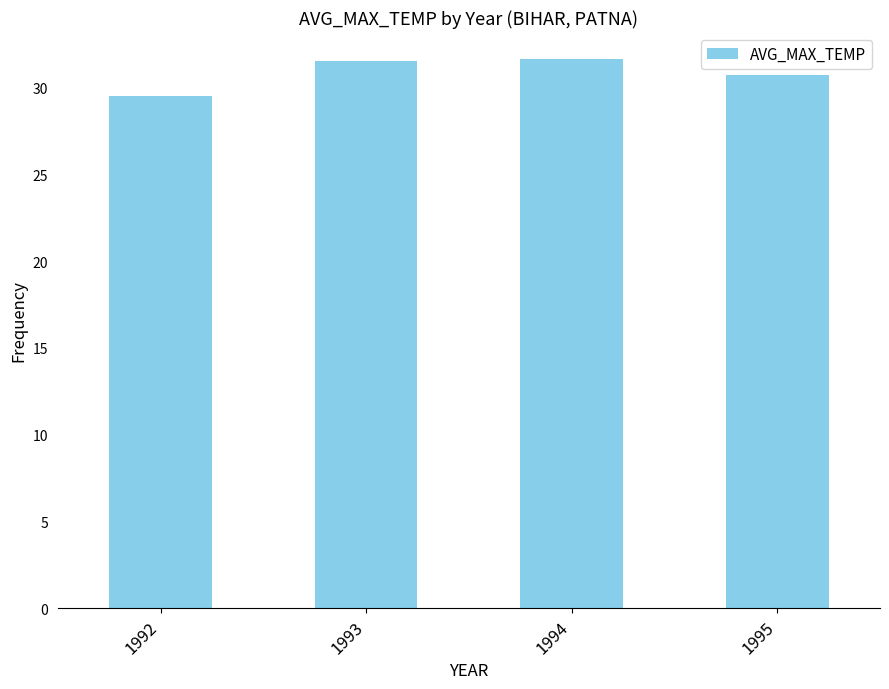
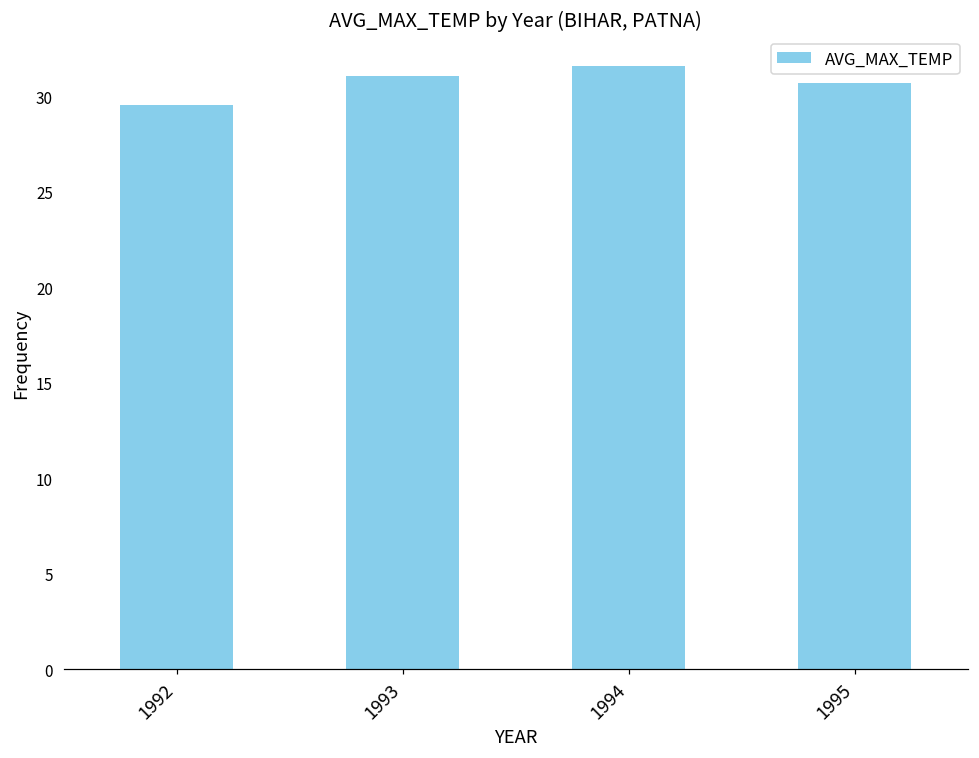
  {
    "1992": 29.5,
-   "1993": 31.5,
+   "1993": 31.1,
    "1994": 31.6,
    "1995": 30.7
  }
